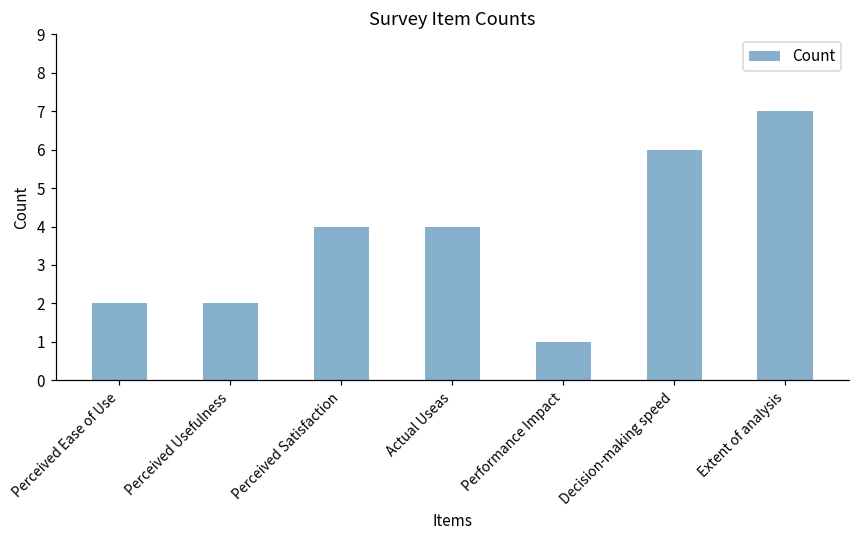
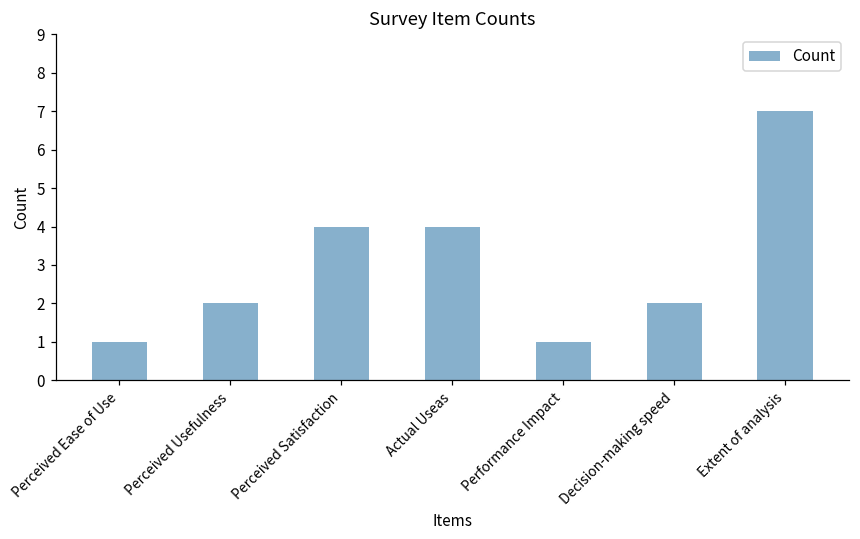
  {
-   "Perceived Ease of Use": 2,
+   "Perceived Ease of Use": 1,
    "Perceived Usefulness": 2,
    "Perceived Satisfaction": 4,
    "Actual Useas": 4,
    "Performance Impact": 1,
-   "Decision-making speed": 6,
+   "Decision-making speed": 2,
    "Extent of analysis": 7
  }
